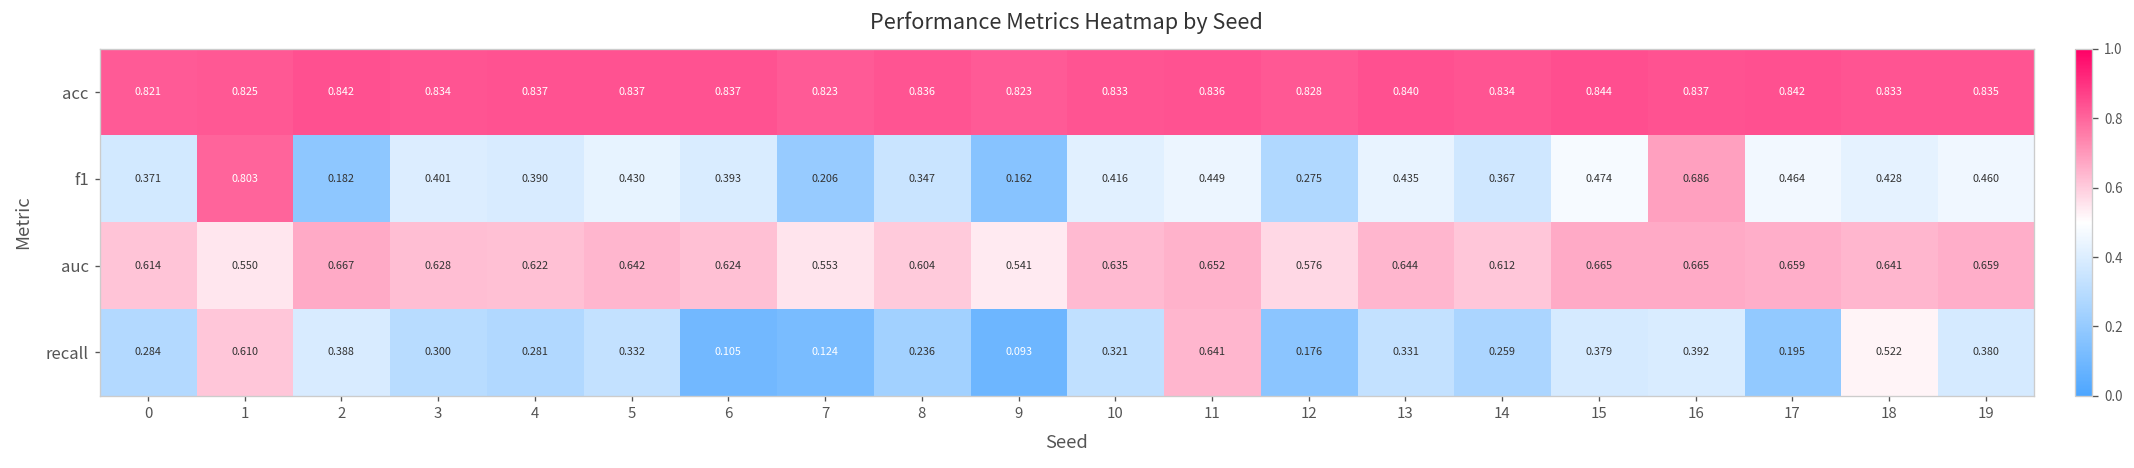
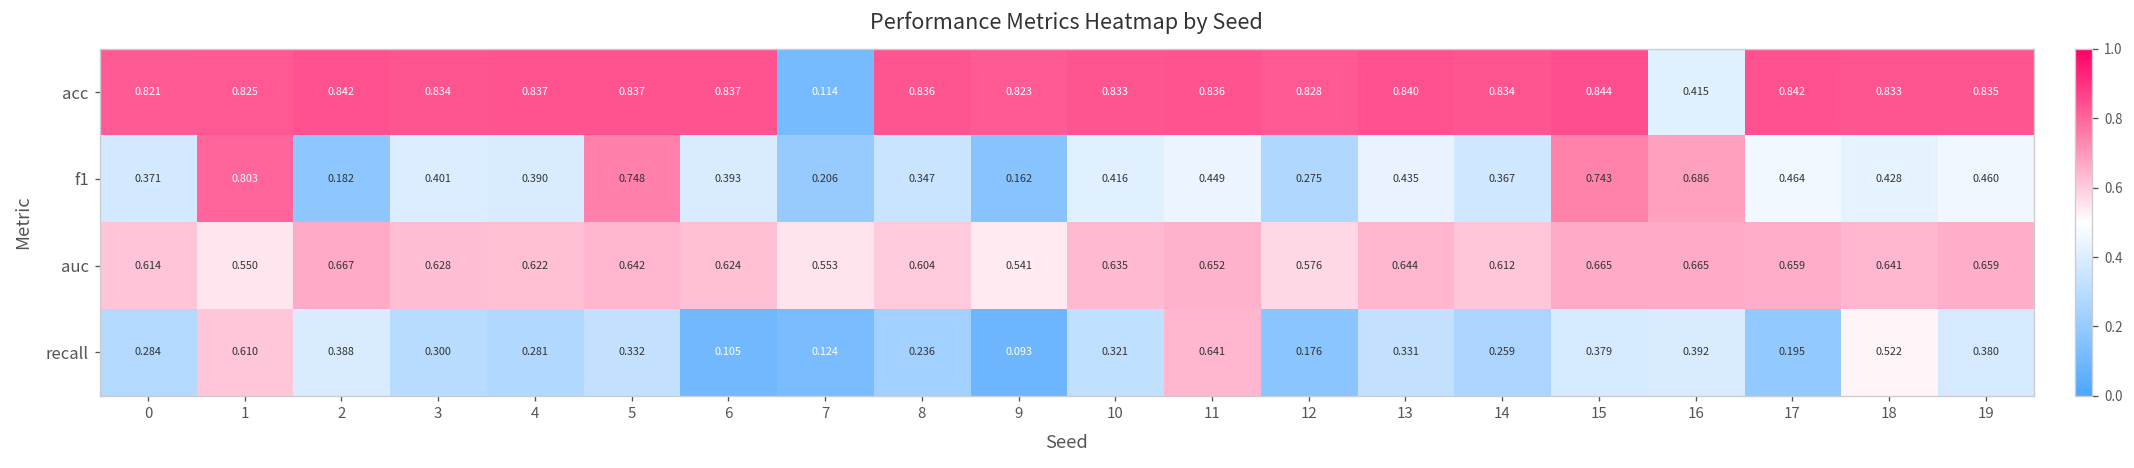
  {
    "acc": {
      "0": 0.821,
      "1": 0.825,
      "2": 0.842,
      "3": 0.834,
      "4": 0.837,
      "5": 0.837,
      "6": 0.837,
-     "7": 0.823,
+     "7": 0.114,
      "8": 0.836,
      "9": 0.823,
      "10": 0.833,
      "11": 0.836,
      "12": 0.828,
      "13": 0.840,
      "14": 0.834,
      "15": 0.844,
-     "16": 0.837,
+     "16": 0.415,
      "17": 0.842,
      "18": 0.833,
      "19": 0.835
    },
    "f1": {
      "0": 0.371,
      "1": 0.803,
      "2": 0.182,
      "3": 0.401,
      "4": 0.390,
-     "5": 0.430,
+     "5": 0.748,
      "6": 0.393,
      "7": 0.206,
      "8": 0.347,
      "9": 0.162,
      "10": 0.416,
      "11": 0.449,
      "12": 0.275,
      "13": 0.435,
      "14": 0.367,
-     "15": 0.474,
+     "15": 0.743,
      "16": 0.686,
      "17": 0.464,
      "18": 0.428,
      "19": 0.460
    },
    "auc": {
      "0": 0.614,
      "1": 0.550,
      "2": 0.667,
      "3": 0.628,
      "4": 0.622,
      "5": 0.642,
      "6": 0.624,
      "7": 0.553,
      "8": 0.604,
      "9": 0.541,
      "10": 0.635,
      "11": 0.652,
      "12": 0.576,
      "13": 0.644,
      "14": 0.612,
      "15": 0.665,
      "16": 0.665,
      "17": 0.659,
      "18": 0.641,
      "19": 0.659
    },
    "recall": {
      "0": 0.284,
      "1": 0.610,
      "2": 0.388,
      "3": 0.300,
      "4": 0.281,
      "5": 0.332,
      "6": 0.105,
      "7": 0.124,
      "8": 0.236,
      "9": 0.093,
      "10": 0.321,
      "11": 0.641,
      "12": 0.176,
      "13": 0.331,
      "14": 0.259,
      "15": 0.379,
      "16": 0.392,
      "17": 0.195,
      "18": 0.522,
      "19": 0.380
    }
  }
